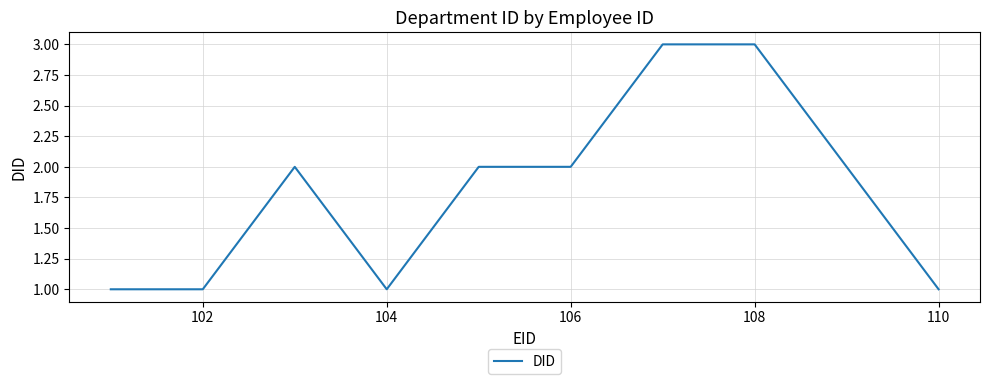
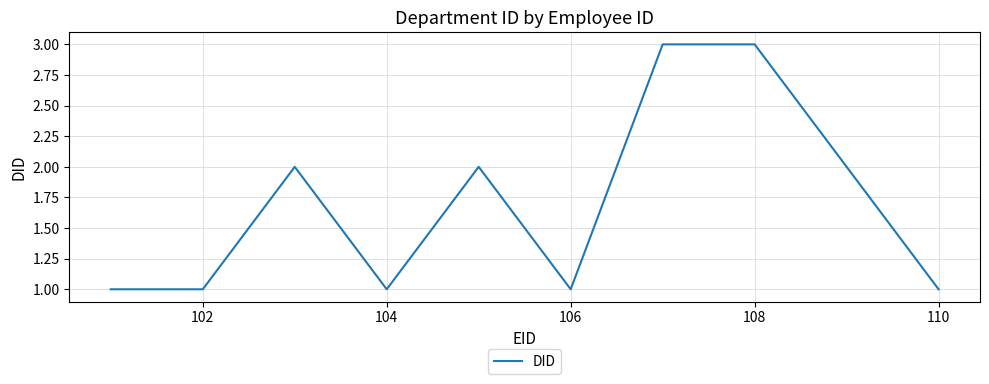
  {
    "102": 1,
    "104": 1,
-   "106": 2,
+   "106": 1,
    "108": 3,
    "110": 1
  }
